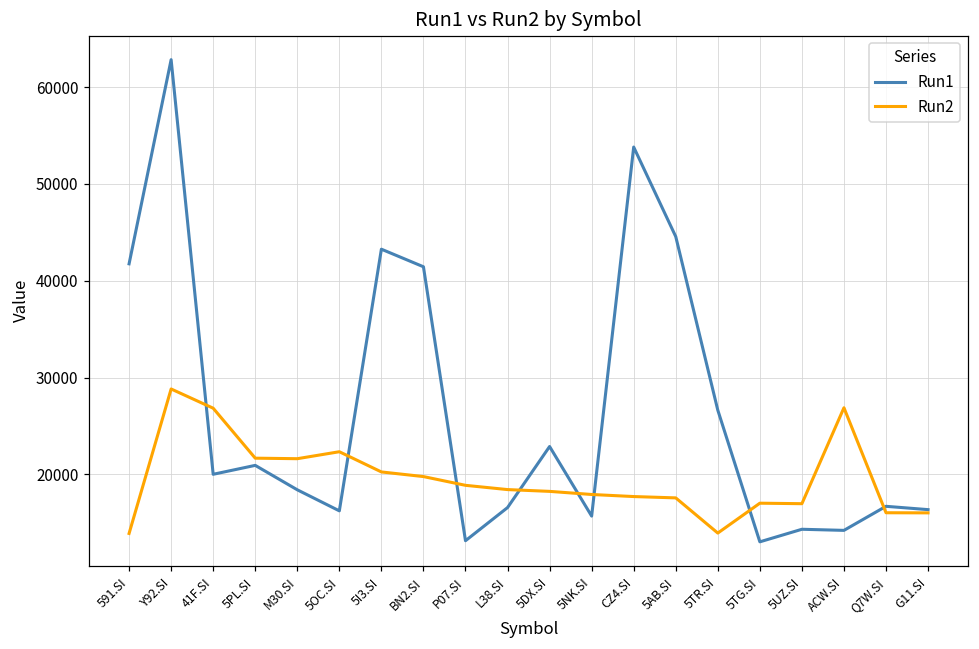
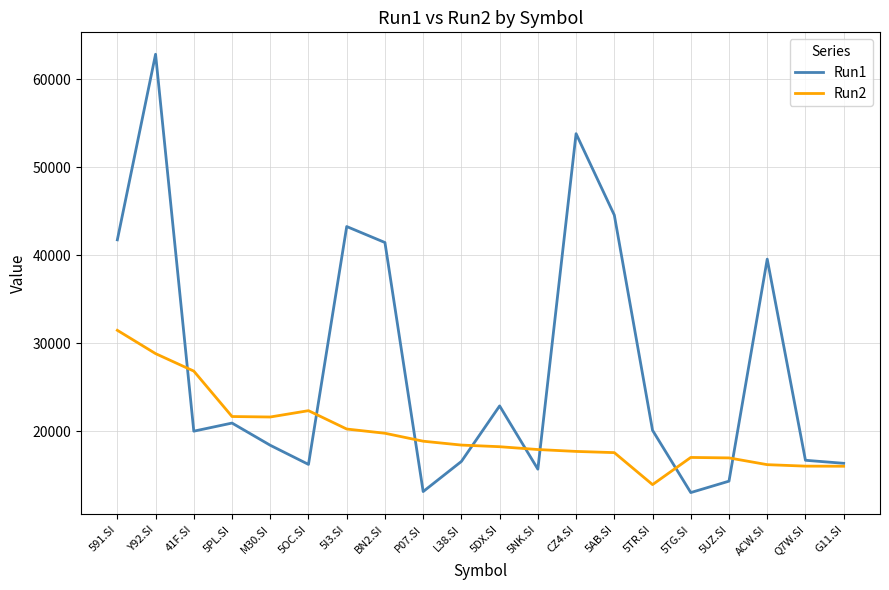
  {
    "Run1": {
      "591.SI": 42000,
      "Y92.SI": 63000,
      "41F.SI": 20000,
      "5PL.SI": 21000,
      "M30.SI": 18000,
      "5OC.SI": 16000,
      "5I3.SI": 43000,
      "BN2.SI": 41000,
      "P07.SI": 13000,
      "L38.SI": 17000,
      "5DX.SI": 23000,
      "5NK.SI": 16000,
      "CZ4.SI": 54000,
      "5AB.SI": 45000,
-     "5TR.SI": 27000,
+     "5TR.SI": 20000,
      "5TG.SI": 13000,
      "5UZ.SI": 14000,
-     "ACW.SI": 14000,
+     "ACW.SI": 40000,
      "Q7W.SI": 17000,
      "G11.SI": 16000
    },
    "Run2": {
-     "591.SI": 14000,
+     "591.SI": 31000,
      "Y92.SI": 29000,
      "41F.SI": 27000,
      "5PL.SI": 22000,
      "M30.SI": 22000,
      "5OC.SI": 22000,
      "5I3.SI": 20000,
      "BN2.SI": 20000,
      "P07.SI": 19000,
      "L38.SI": 18000,
      "5DX.SI": 18000,
      "5NK.SI": 18000,
      "CZ4.SI": 18000,
      "5AB.SI": 18000,
      "5TR.SI": 14000,
      "5TG.SI": 17000,
      "5UZ.SI": 17000,
-     "ACW.SI": 27000,
+     "ACW.SI": 16000,
      "Q7W.SI": 16000,
      "G11.SI": 16000
    }
  }
